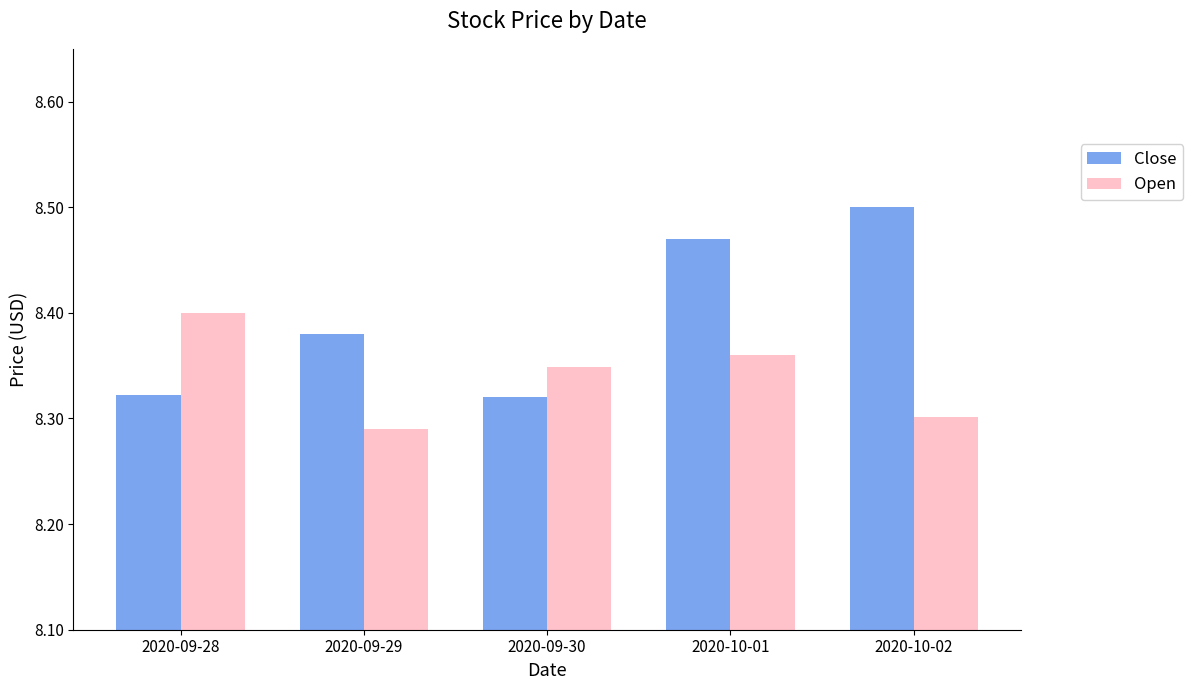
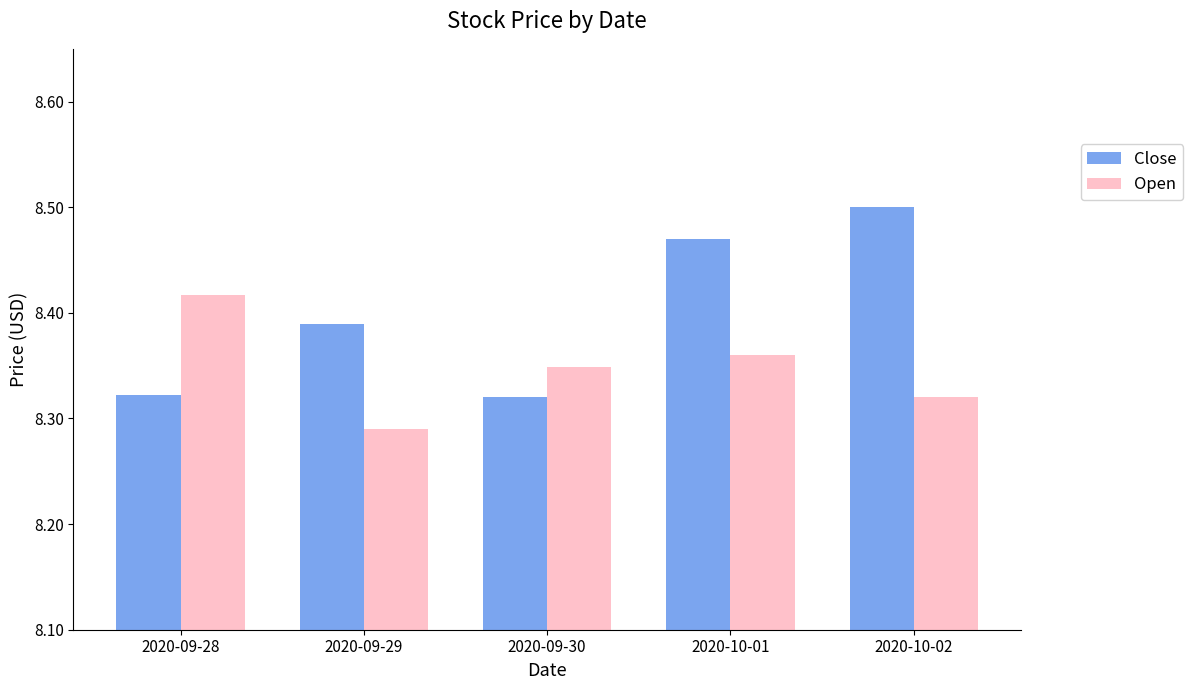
  {
    "Close": {
      "2020-09-28": 8.322,
-     "2020-09-29": 8.380,
+     "2020-09-29": 8.389,
      "2020-09-30": 8.320,
      "2020-10-01": 8.470,
      "2020-10-02": 8.500
    },
    "Open": {
-     "2020-09-28": 8.400,
+     "2020-09-28": 8.417,
      "2020-09-29": 8.290,
      "2020-09-30": 8.349,
      "2020-10-01": 8.360,
-     "2020-10-02": 8.301
+     "2020-10-02": 8.320
    }
  }
